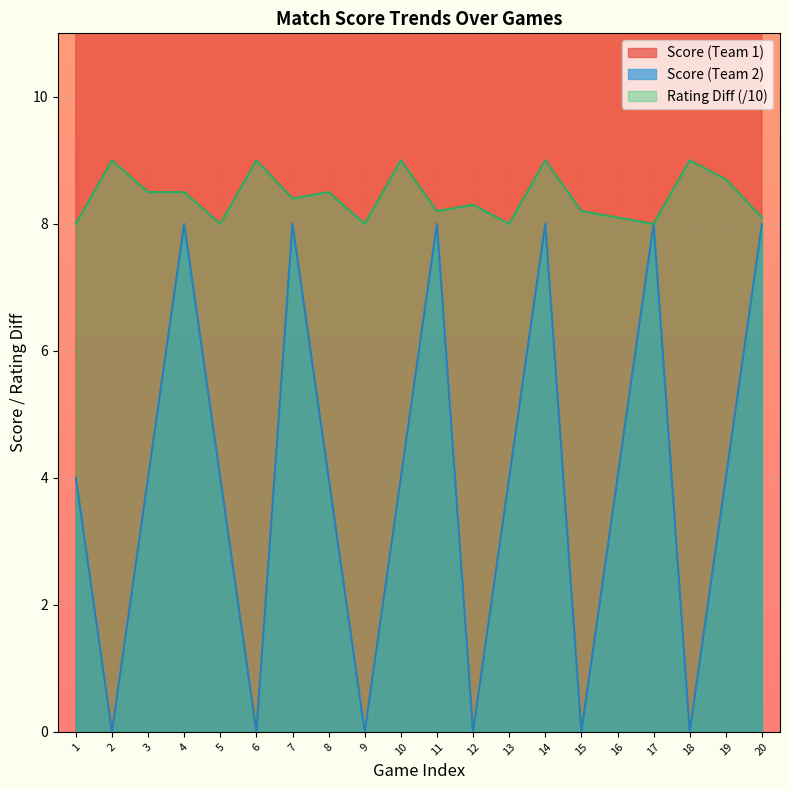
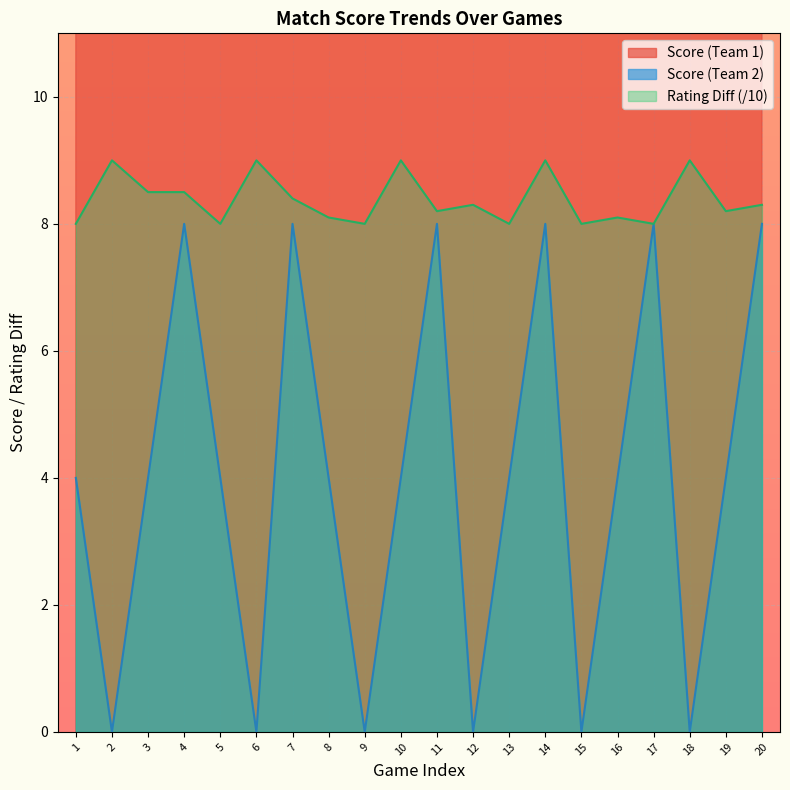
  {
    "Score (Team 2)": {
      "1": 4.0,
      "2": 0.0,
      "3": 4.0,
      "4": 8.0,
      "5": 4.0,
      "6": 0.0,
      "7": 8.0,
      "8": 4.0,
      "9": 0.0,
      "10": 4.0,
      "11": 8.0,
      "12": 0.0,
      "13": 4.0,
      "14": 8.0,
      "15": 0.0,
      "16": 4.0,
      "18": 0.0,
      "19": 4.0,
      "20": 8.0
    },
    "Rating Diff (/10)": {
      "1": 8.0,
      "2": 9.0,
      "3": 8.5,
      "4": 8.5,
      "5": 8.0,
      "6": 9.0,
      "7": 8.4,
-     "8": 8.5,
+     "8": 8.1,
      "9": 8.0,
      "10": 9.0,
      "11": 8.2,
      "12": 8.3,
      "13": 8.0,
      "14": 9.0,
-     "15": 8.2,
+     "15": 8.0,
      "16": 8.1,
      "18": 9.0,
-     "19": 8.7,
-     "20": 8.1
+     "19": 8.2,
+     "20": 8.3
    }
  }
